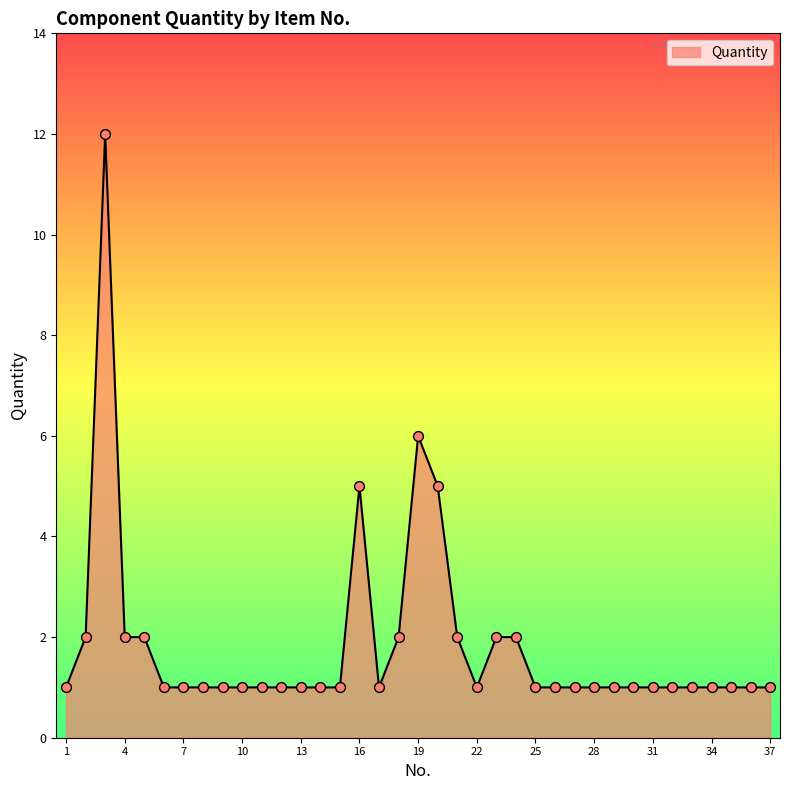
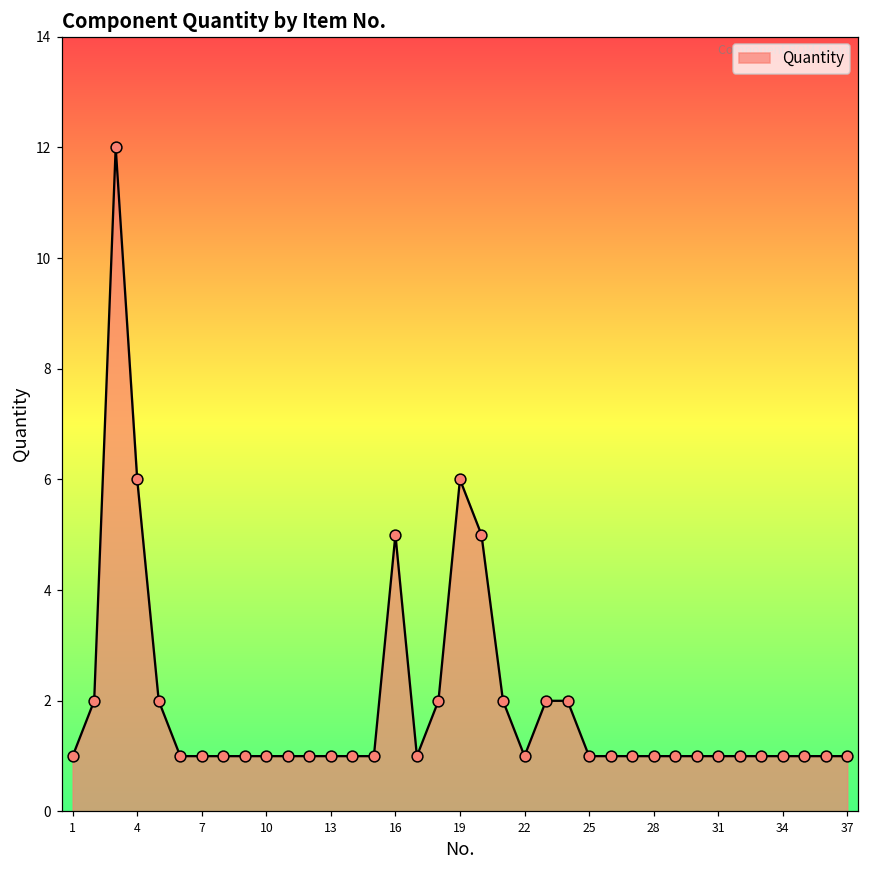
  {
    "1": 1,
-   "4": 2,
+   "4": 6,
    "7": 1,
    "10": 1,
    "13": 1,
    "16": 5,
    "19": 6,
    "22": 1,
    "25": 1,
    "28": 1,
    "31": 1,
    "34": 1,
    "37": 1
  }
